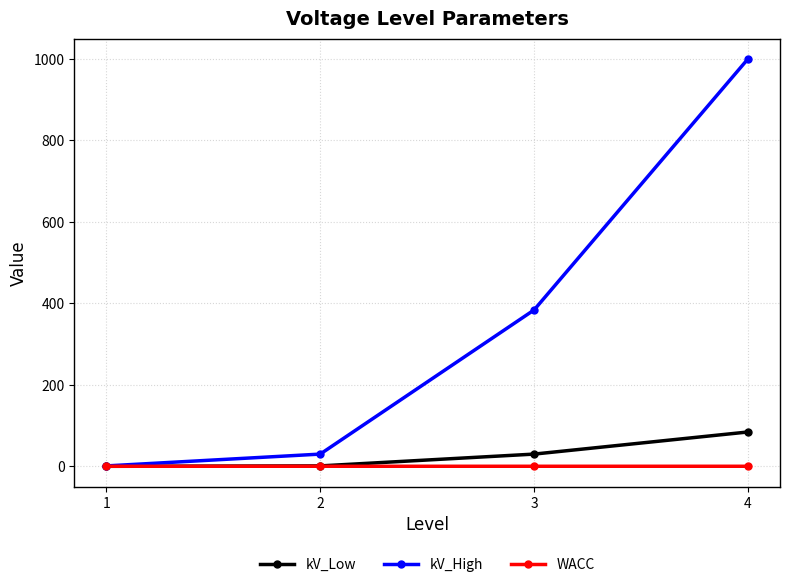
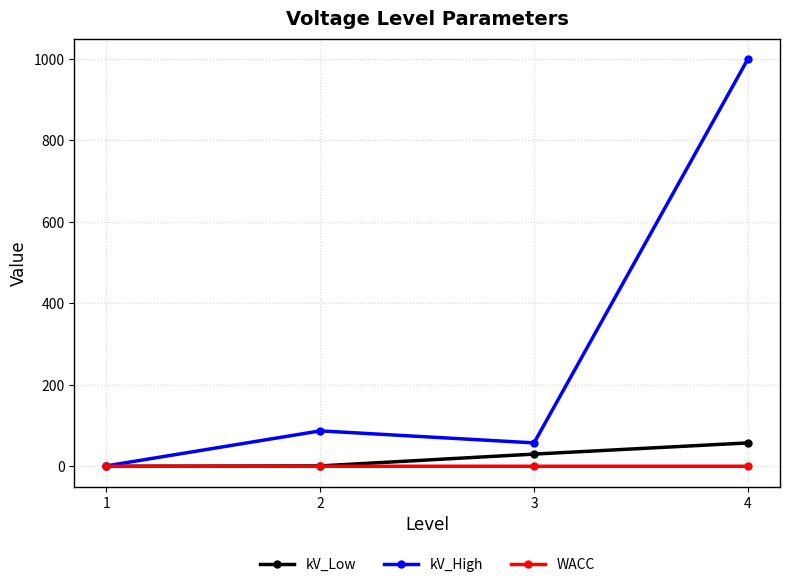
  {
    "kV_Low": {
      "3": 30,
-     "4": 80
+     "4": 60
    },
    "kV_High": {
-     "2": 30,
-     "3": 380,
+     "2": 90,
+     "3": 60,
      "4": 1000
    },
    "WACC": {
      "3": 0,
      "4": 0
    }
  }
